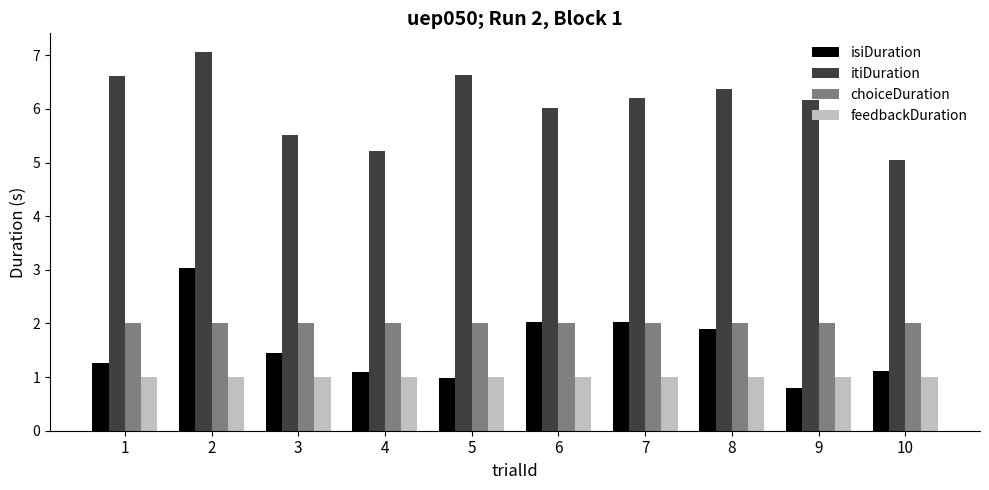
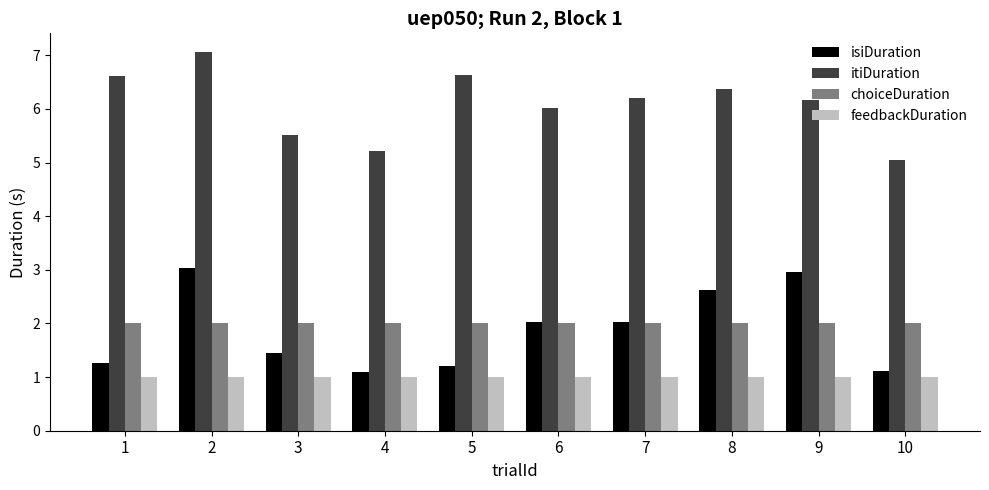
  {
    "isiDuration": {
      "1": 1.3,
      "2": 3.0,
      "3": 1.4,
      "4": 1.1,
-     "5": 1.0,
+     "5": 1.2,
      "6": 2.0,
      "7": 2.0,
-     "8": 1.9,
-     "9": 0.8,
+     "8": 2.6,
+     "9": 3.0,
      "10": 1.1
    },
    "itiDuration": {
      "1": 6.6,
      "2": 7.1,
      "3": 5.5,
      "4": 5.2,
      "5": 6.6,
      "6": 6.0,
      "7": 6.2,
      "8": 6.4,
      "9": 6.2,
      "10": 5.0
    },
    "choiceDuration": {
      "1": 2.0,
      "2": 2.0,
      "3": 2.0,
      "4": 2.0,
      "5": 2.0,
      "6": 2.0,
      "7": 2.0,
      "8": 2.0,
      "9": 2.0,
      "10": 2.0
    },
    "feedbackDuration": {
      "1": 1.0,
      "2": 1.0,
      "3": 1.0,
      "4": 1.0,
      "5": 1.0,
      "6": 1.0,
      "7": 1.0,
      "8": 1.0,
      "9": 1.0,
      "10": 1.0
    }
  }
